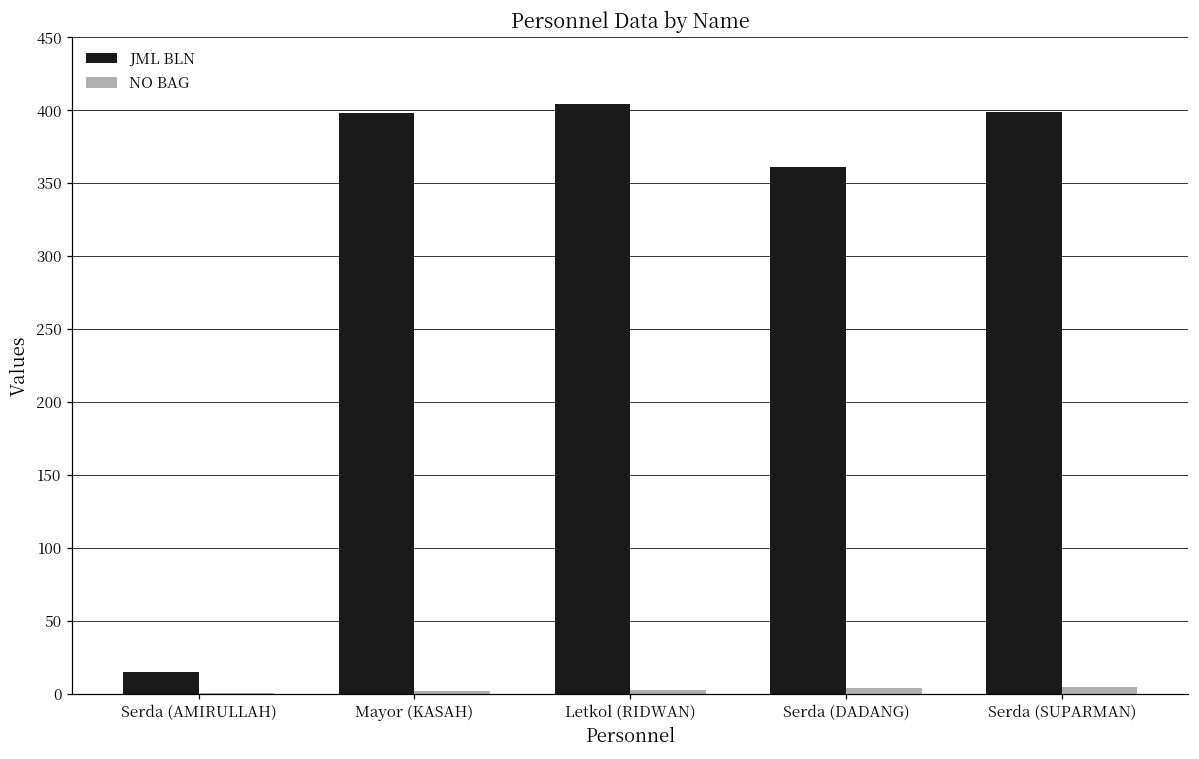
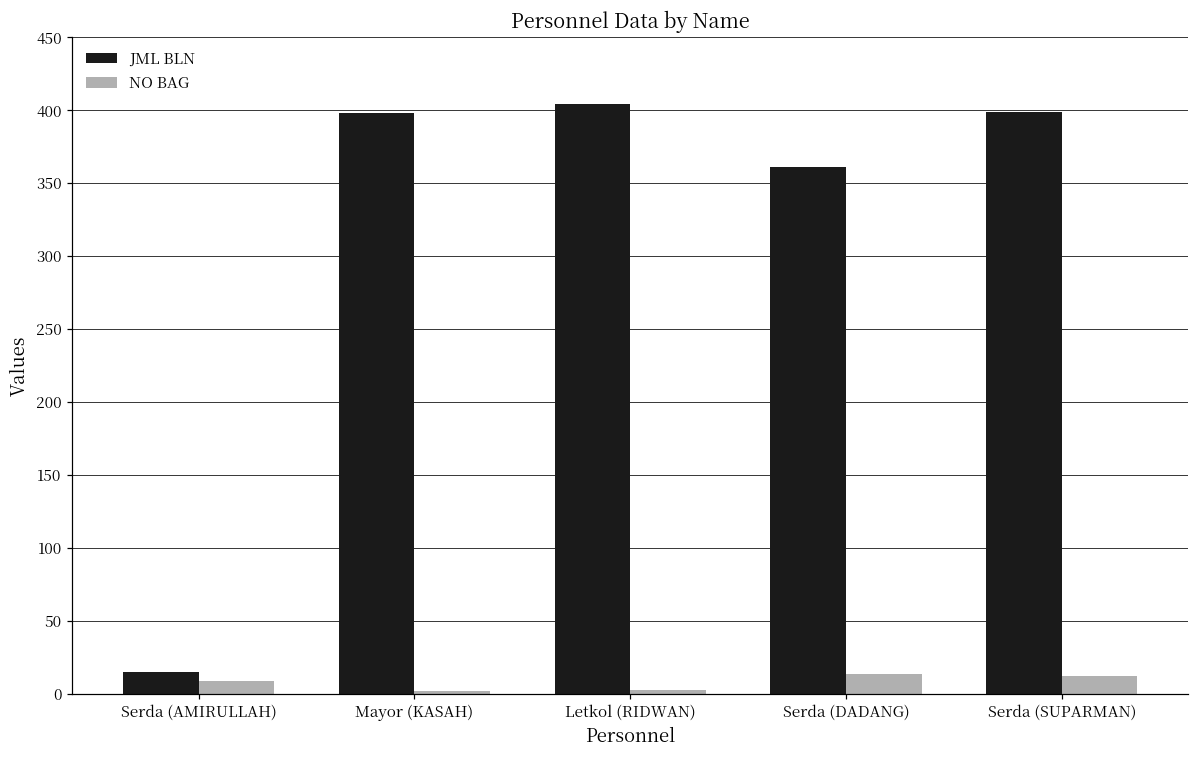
  {
    "JML BLN": {
      "Serda (AMIRULLAH)": 15,
      "Mayor (KASAH)": 398,
      "Letkol (RIDWAN)": 404,
      "Serda (DADANG)": 361,
      "Serda (SUPARMAN)": 399
    },
    "NO BAG": {
-     "Serda (AMIRULLAH)": 1,
+     "Serda (AMIRULLAH)": 9,
      "Mayor (KASAH)": 2,
      "Letkol (RIDWAN)": 3,
-     "Serda (DADANG)": 4,
-     "Serda (SUPARMAN)": 5
+     "Serda (DADANG)": 14,
+     "Serda (SUPARMAN)": 12
    }
  }
